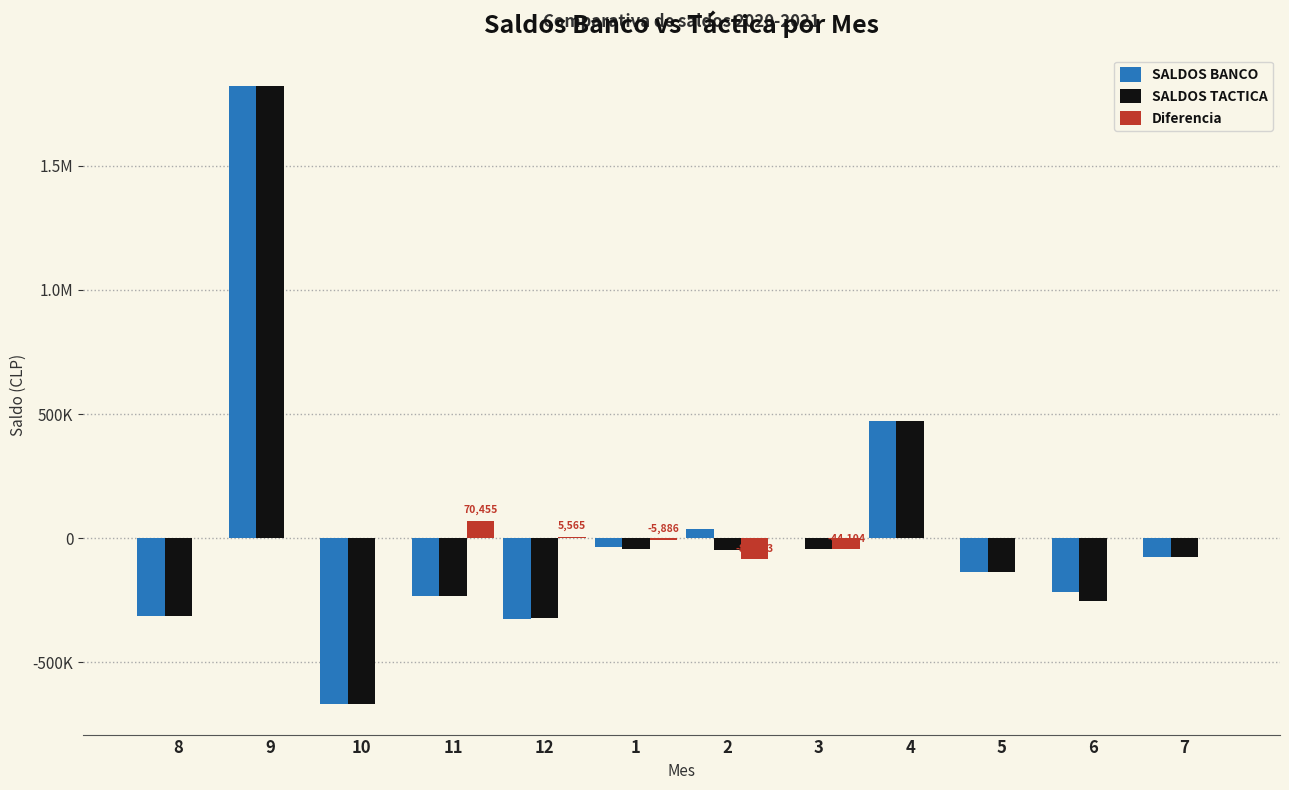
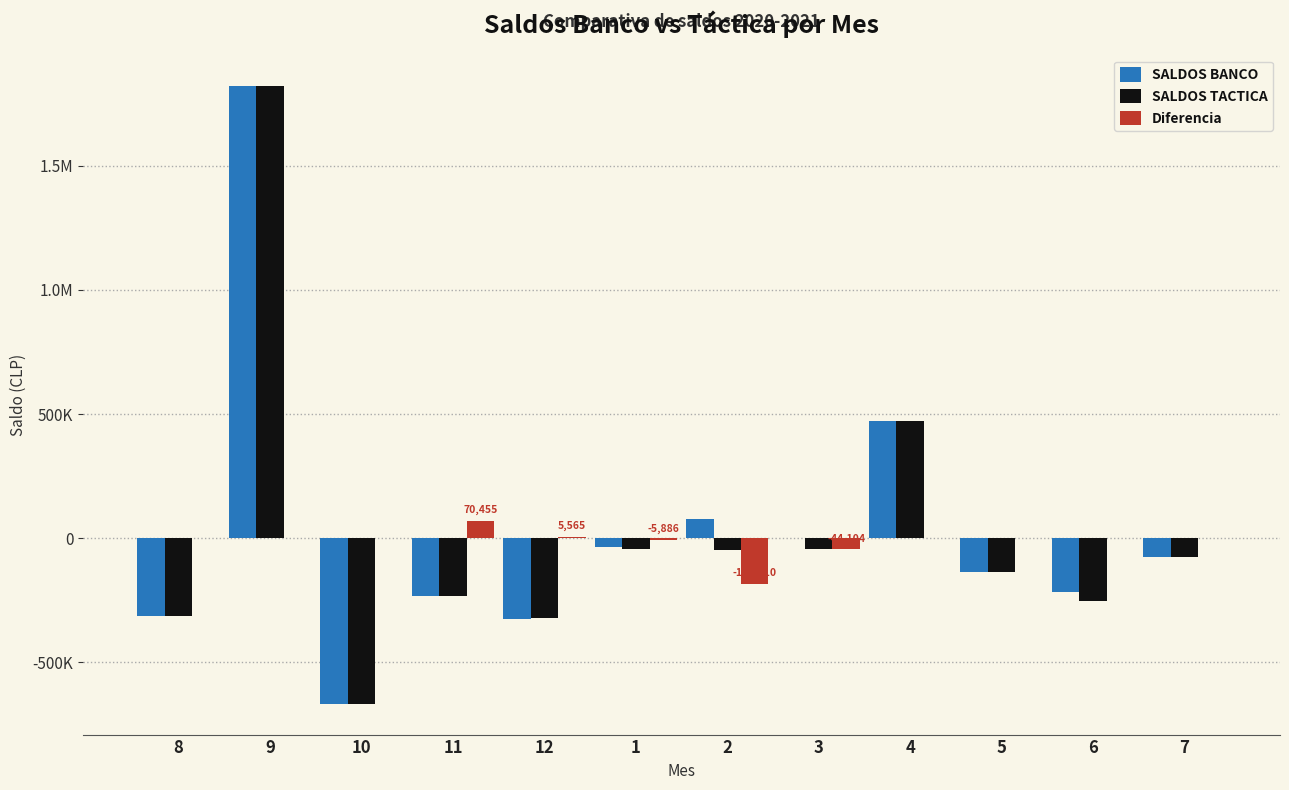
  {
    "SALDOS BANCO": {
      "8": -310000,
      "9": 1820000,
      "10": -670000,
      "11": -230000,
      "12": -330000,
      "1": -40000,
-     "2": 40000,
+     "2": 80000,
      "4": 470000,
      "5": -130000,
      "6": -220000,
      "7": -70000
    },
    "SALDOS TACTICA": {
      "8": -310000,
      "9": 1820000,
      "10": -670000,
      "11": -230000,
      "12": -320000,
      "1": -40000,
      "2": -50000,
      "3": -40000,
      "4": 470000,
      "5": -130000,
      "6": -250000,
      "7": -70000
    },
    "Diferencia": {
-     "2": -90000
+     "2": -180000
    }
  }
